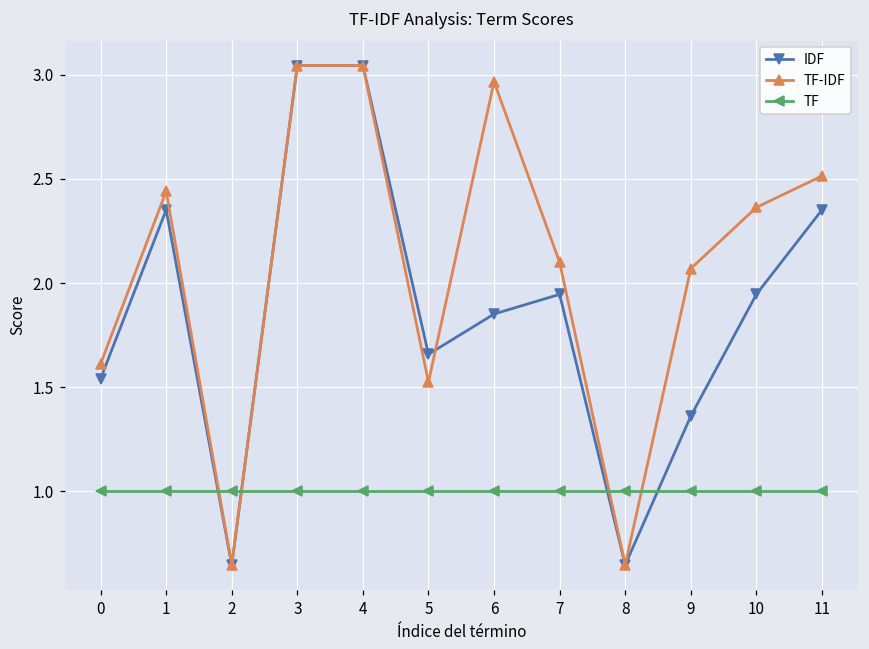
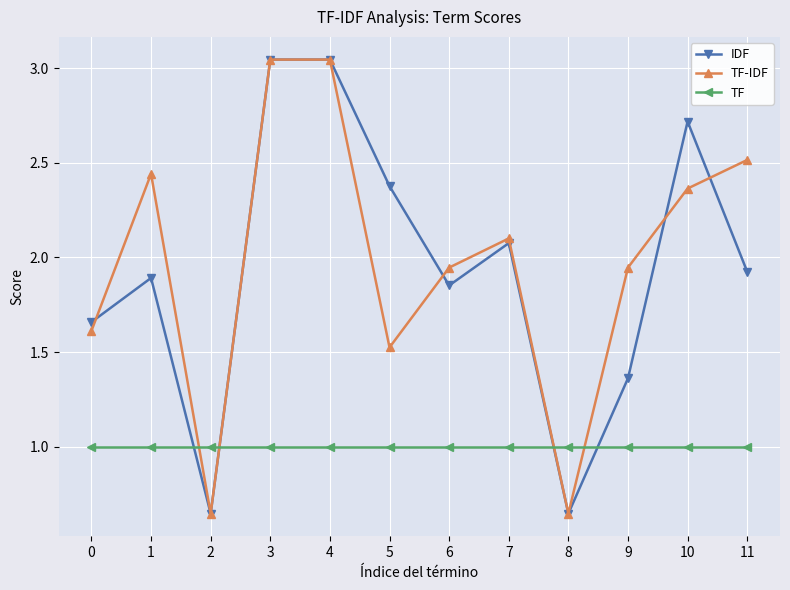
  {
    "IDF": {
-     "0": 1.54,
-     "1": 2.35,
-     "5": 1.66,
+     "0": 1.66,
+     "1": 1.89,
+     "5": 2.38,
      "6": 1.85,
-     "7": 1.95,
+     "7": 2.08,
      "9": 1.36,
-     "10": 1.95,
-     "11": 2.35
+     "10": 2.72,
+     "11": 1.92
    },
    "TF-IDF": {
      "0": 1.61,
      "1": 2.44,
      "5": 1.52,
-     "6": 2.97,
+     "6": 1.95,
      "7": 2.10,
-     "9": 2.07,
+     "9": 1.95,
      "10": 2.36,
      "11": 2.51
    },
    "TF": {
      "0": 1.00,
      "1": 1.00,
      "2": 1.00,
      "3": 1.00,
      "4": 1.00,
      "5": 1.00,
      "6": 1.00,
      "7": 1.00,
      "8": 1.00,
      "9": 1.00,
      "10": 1.00,
      "11": 1.00
    }
  }
